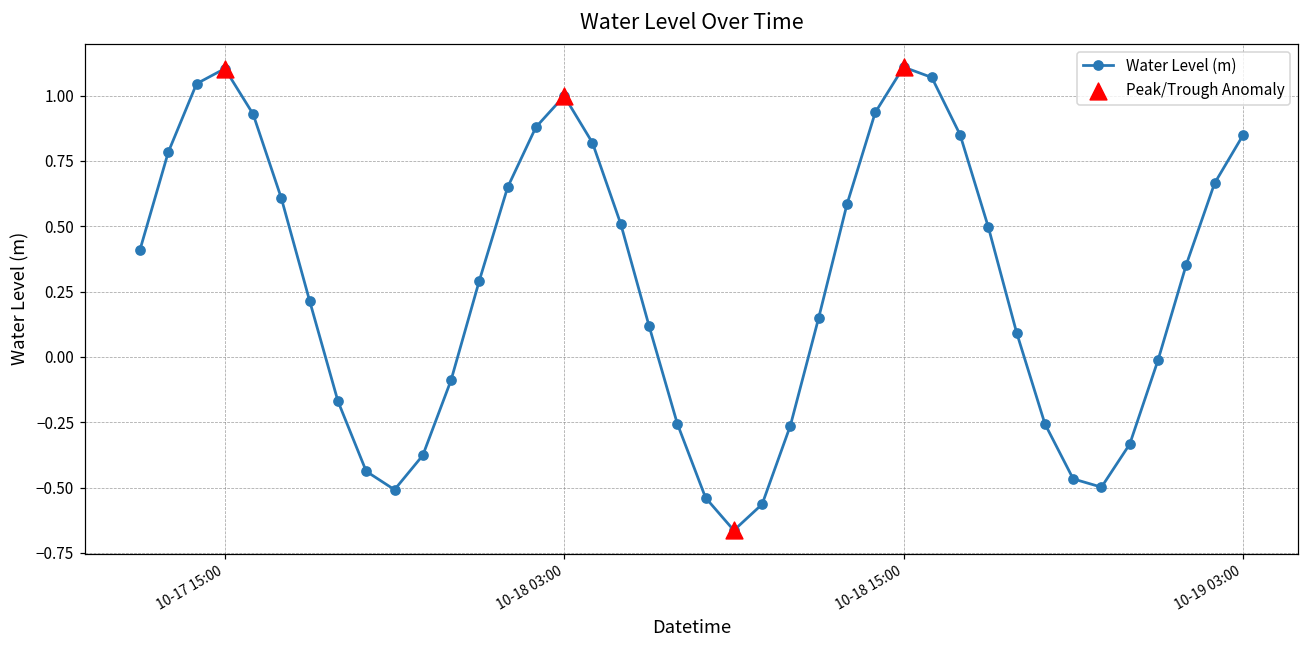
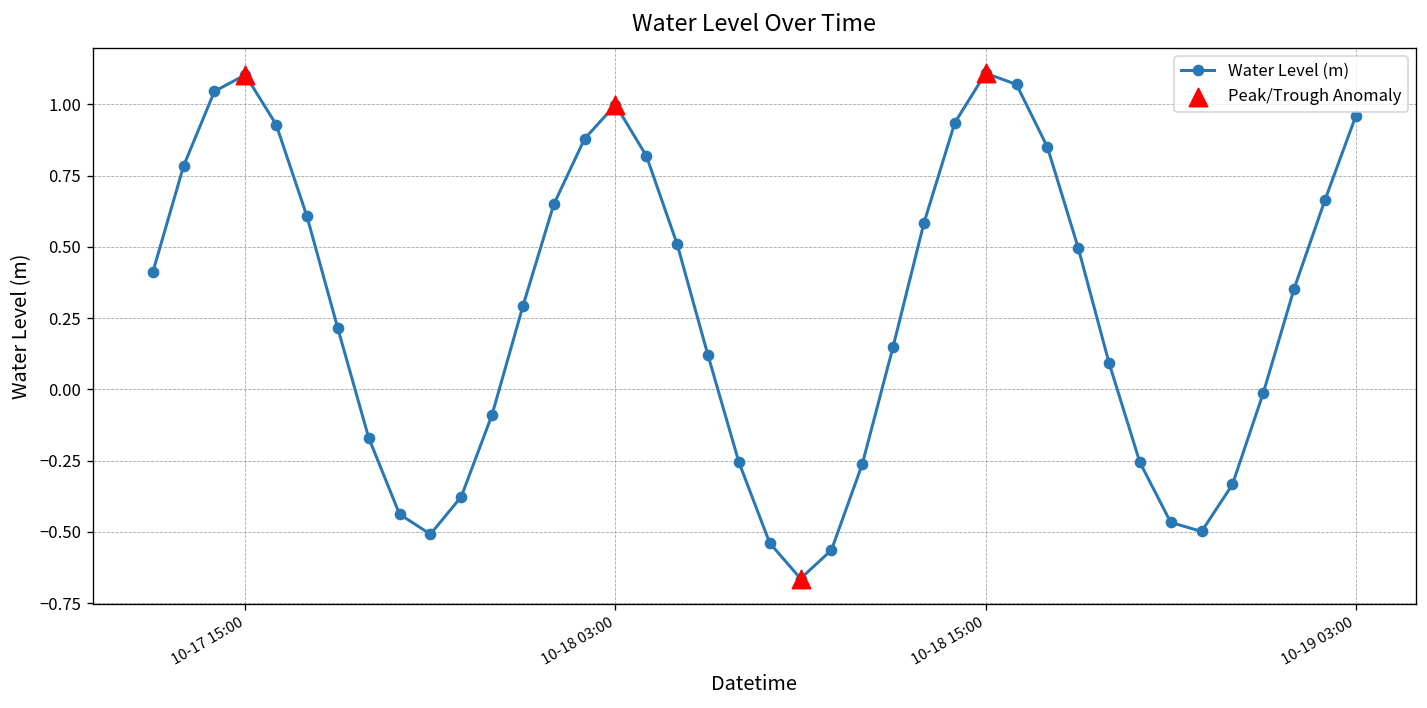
  {
    "Water Level (m)": {
-     "10-19 03:00": 0.85
+     "10-19 03:00": 0.96
    }
  }
